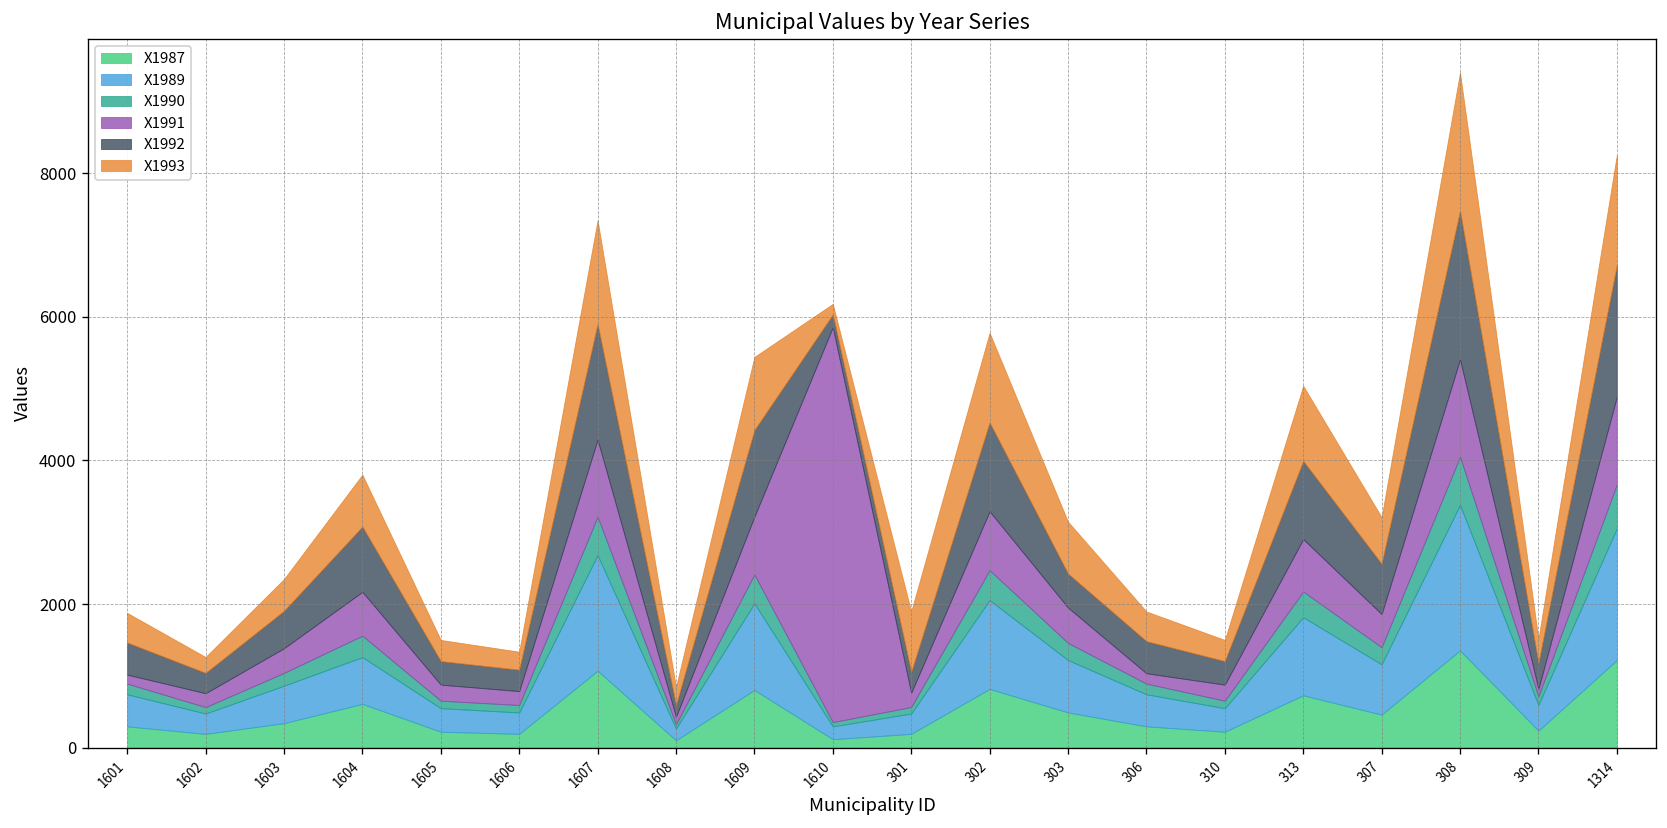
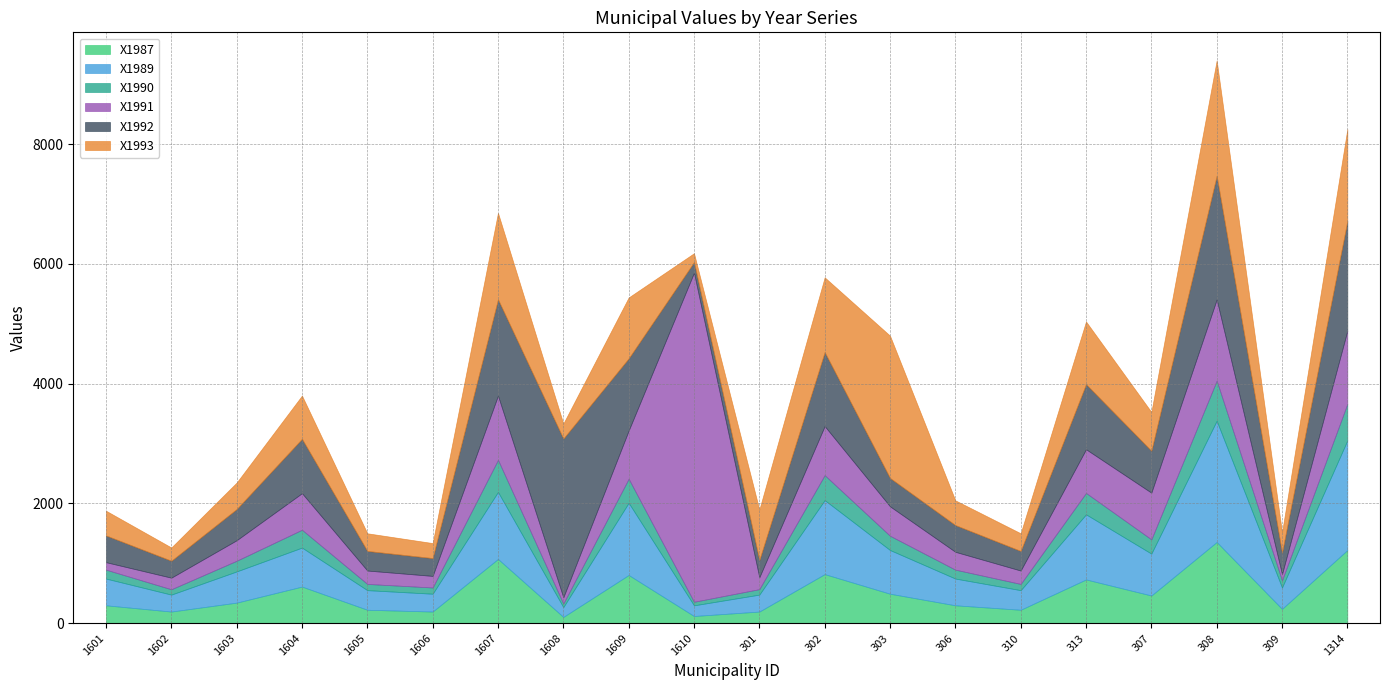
  {
    "X1989": {
      "1601": 400,
      "1602": 300,
      "1603": 500,
      "1604": 700,
      "1605": 300,
      "1606": 300,
-     "1607": 1600,
+     "1607": 1100,
      "1608": 200,
      "1609": 1200,
      "1610": 200,
      "301": 300,
      "302": 1200,
      "303": 700,
      "306": 400,
      "310": 300,
      "313": 1100,
      "307": 700,
      "308": 2000,
      "309": 400,
      "1314": 1800
    },
    "X1991": {
      "1601": 100,
      "1602": 200,
      "1603": 300,
      "1604": 600,
      "1605": 200,
      "1606": 200,
      "1607": 1100,
      "1608": 100,
      "1609": 800,
      "1610": 5500,
      "301": 200,
      "302": 800,
      "303": 500,
-     "306": 100,
+     "306": 300,
      "310": 200,
      "313": 700,
-     "307": 500,
+     "307": 800,
      "308": 1400,
      "309": 100,
      "1314": 1200
    },
    "X1992": {
      "1601": 400,
      "1602": 300,
      "1603": 500,
      "1604": 900,
      "1605": 300,
      "1606": 300,
      "1607": 1600,
-     "1608": 200,
+     "1608": 2700,
      "1609": 1200,
      "1610": 200,
      "301": 300,
      "302": 1200,
      "303": 500,
      "306": 400,
      "310": 300,
      "313": 1100,
      "307": 700,
      "308": 2100,
      "309": 400,
      "1314": 1800
    },
    "X1993": {
      "1601": 400,
      "1602": 200,
      "1603": 400,
      "1604": 700,
      "1605": 300,
      "1606": 300,
      "1607": 1400,
      "1608": 300,
      "1609": 1000,
      "1610": 100,
      "301": 800,
      "302": 1200,
-     "303": 700,
+     "303": 2400,
      "306": 400,
      "310": 300,
      "313": 1000,
      "307": 600,
      "308": 1900,
      "309": 300,
      "1314": 1500
    }
  }
